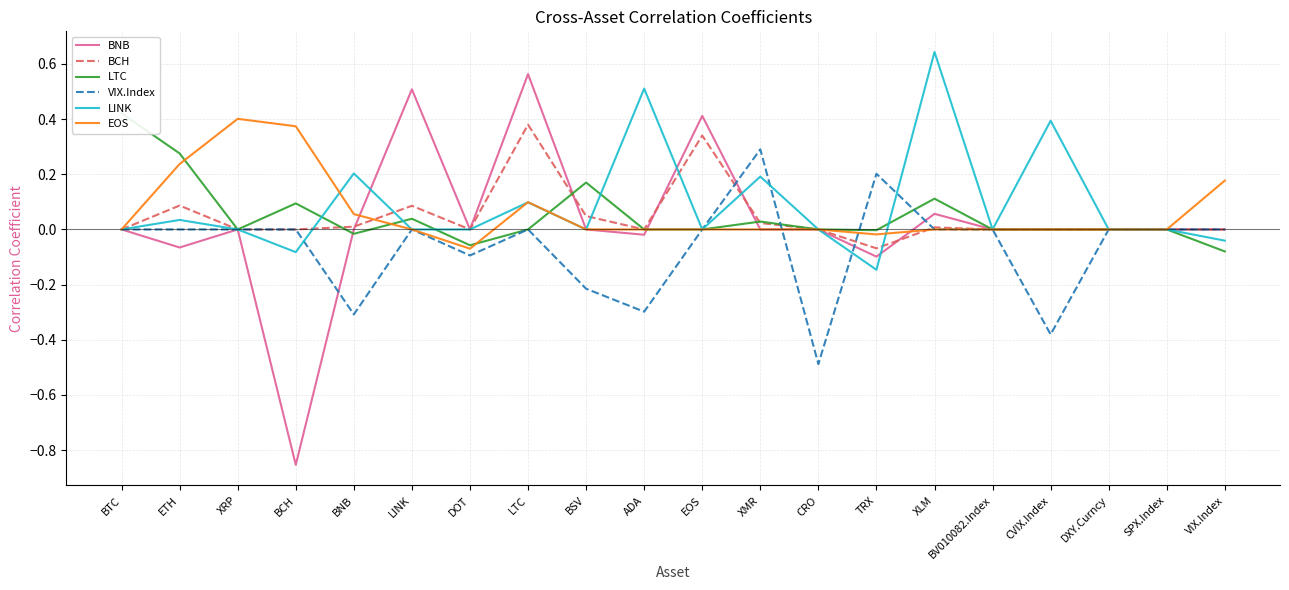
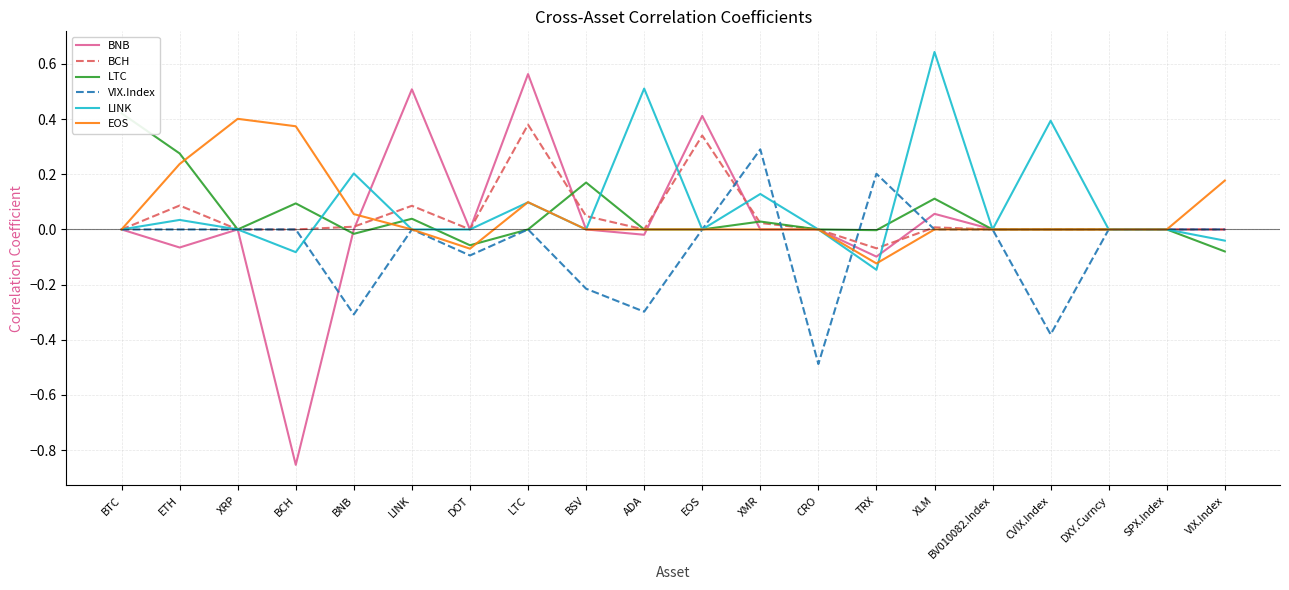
  {
    "LTC": {
      "ETH": 0.28,
      "BCH": 0.09,
      "BNB": -0.02,
      "LINK": 0.04,
      "DOT": -0.06,
      "BSV": 0.17,
      "TRX": 0.00,
      "XLM": 0.11,
      "VIX.Index": -0.08
    },
    "VIX.Index": {
      "ETH": 0.00,
      "BNB": -0.31,
      "DOT": -0.09,
      "BSV": -0.21,
      "ADA": -0.30,
      "XMR": 0.29,
      "CRO": -0.49,
      "TRX": 0.20,
      "CVIX.Index": -0.38
    },
    "LINK": {
      "ETH": 0.03,
      "BCH": -0.08,
      "BNB": 0.20,
      "ADA": 0.51,
-     "XMR": 0.19,
+     "XMR": 0.13,
      "TRX": -0.15,
      "XLM": 0.64,
      "CVIX.Index": 0.39,
      "VIX.Index": -0.04
    },
    "EOS": {
      "ETH": 0.24,
      "XRP": 0.40,
      "BCH": 0.37,
      "BNB": 0.06,
      "DOT": -0.07,
-     "TRX": -0.02,
+     "TRX": -0.12,
      "VIX.Index": 0.18
    }
  }
